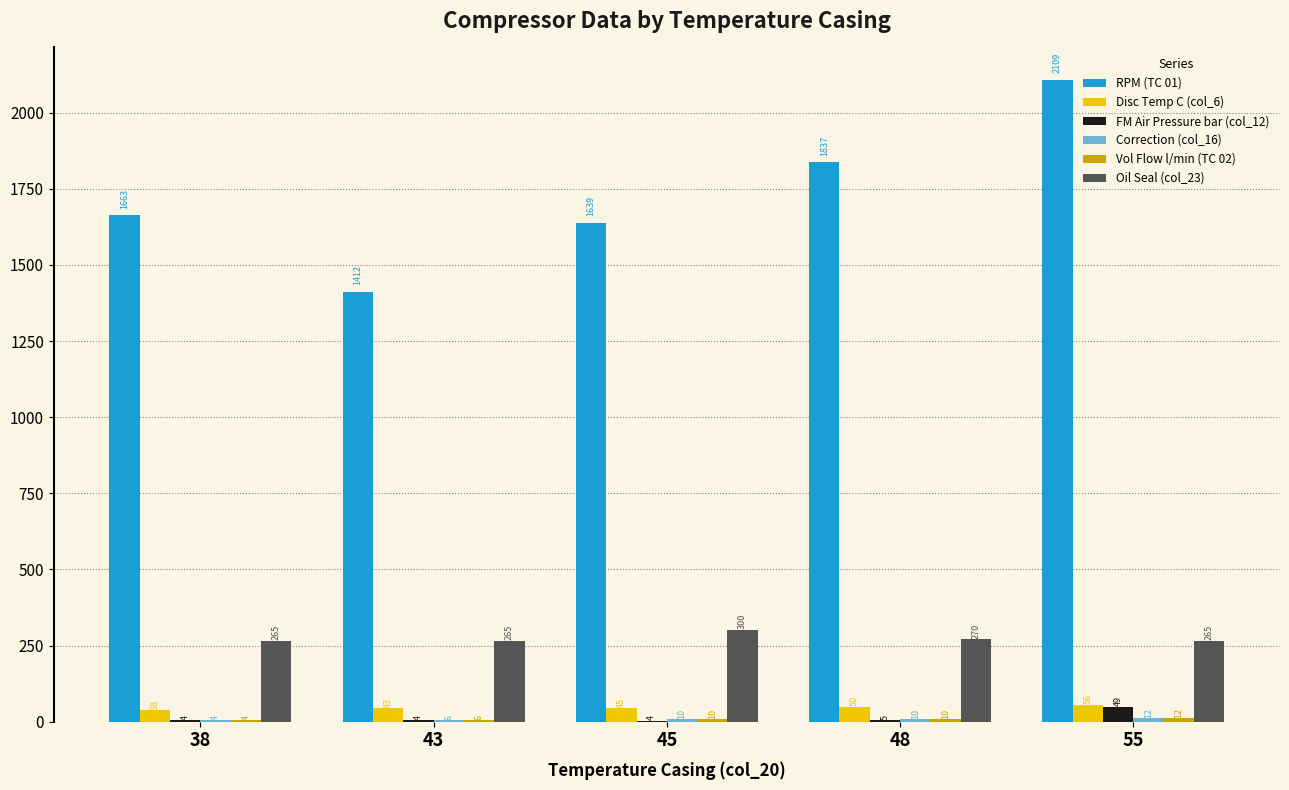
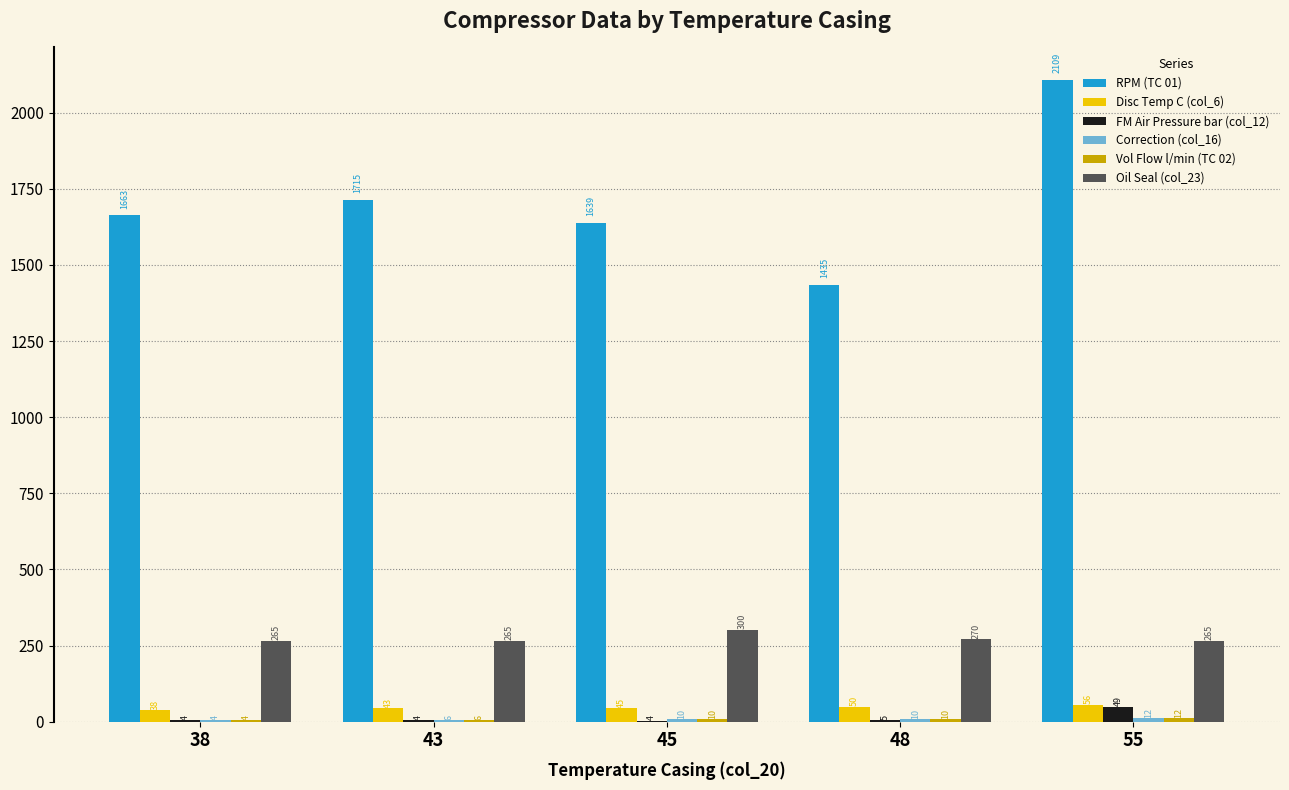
  {
    "RPM (TC 01)": {
      "38": 1663,
-     "43": 1412,
+     "43": 1715,
      "45": 1639,
-     "48": 1837,
+     "48": 1435,
      "55": 2109
    },
    "FM Air Pressure bar (col_12)": {
      "38": 4,
      "43": 4,
      "45": 4,
      "48": 5,
      "55": 49
    },
    "Correction (col_16)": {
      "38": 4,
      "43": 6,
      "45": 10,
      "48": 10,
      "55": 12
    },
    "Oil Seal (col_23)": {
      "38": 265,
      "43": 265,
      "45": 300,
      "48": 270,
      "55": 265
    }
  }
